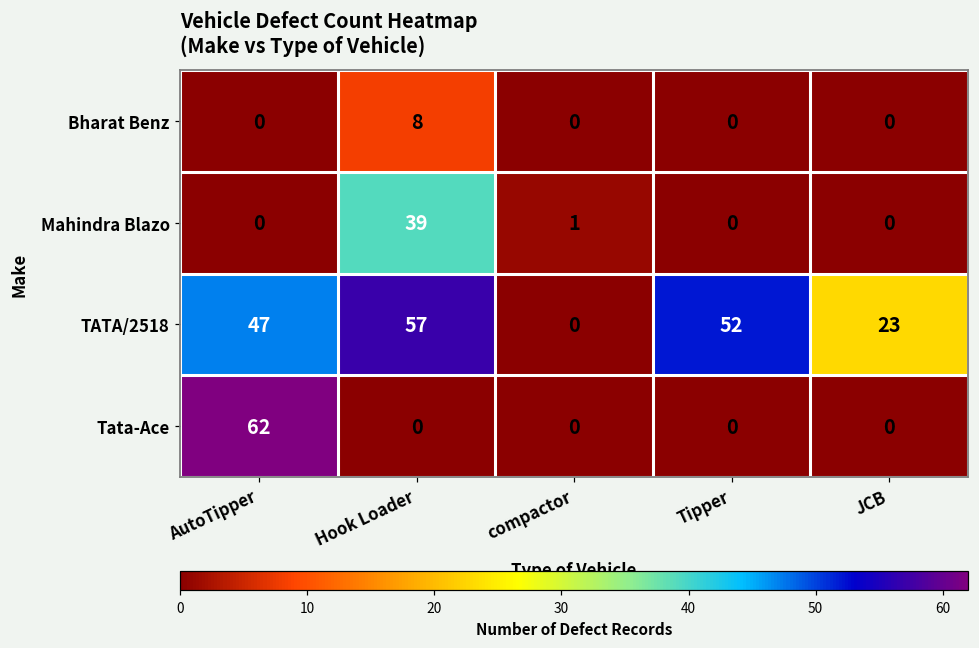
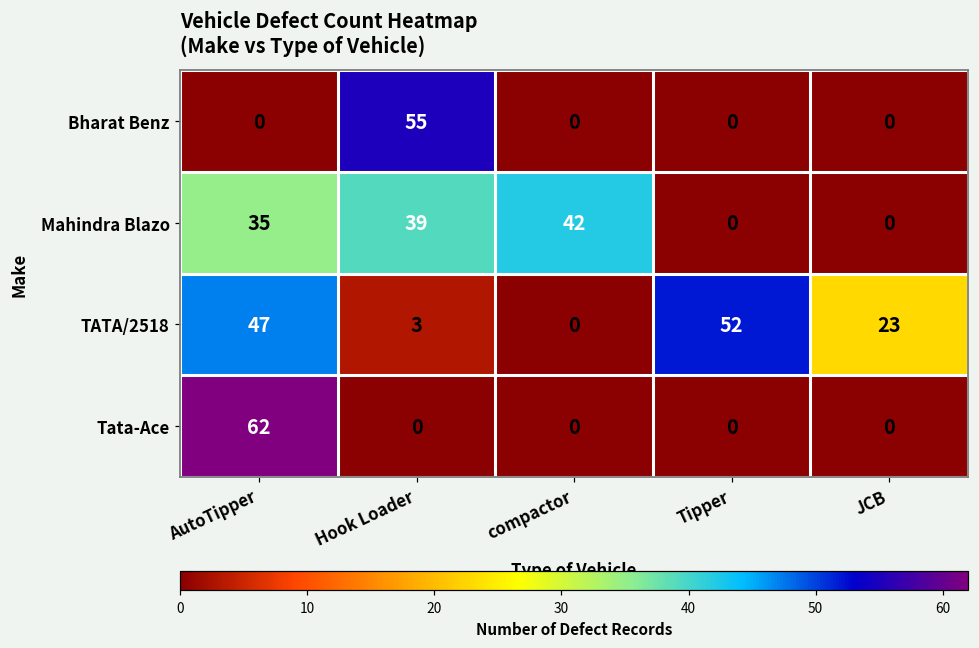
  {
    "Bharat Benz": {
      "AutoTipper": 0,
-     "Hook Loader": 8,
+     "Hook Loader": 55,
      "compactor": 0,
      "Tipper": 0,
      "JCB": 0
    },
    "Mahindra Blazo": {
-     "AutoTipper": 0,
+     "AutoTipper": 35,
      "Hook Loader": 39,
-     "compactor": 1,
+     "compactor": 42,
      "Tipper": 0,
      "JCB": 0
    },
    "TATA/2518": {
      "AutoTipper": 47,
-     "Hook Loader": 57,
+     "Hook Loader": 3,
      "compactor": 0,
      "Tipper": 52,
      "JCB": 23
    },
    "Tata-Ace": {
      "AutoTipper": 62,
      "Hook Loader": 0,
      "compactor": 0,
      "Tipper": 0,
      "JCB": 0
    }
  }
